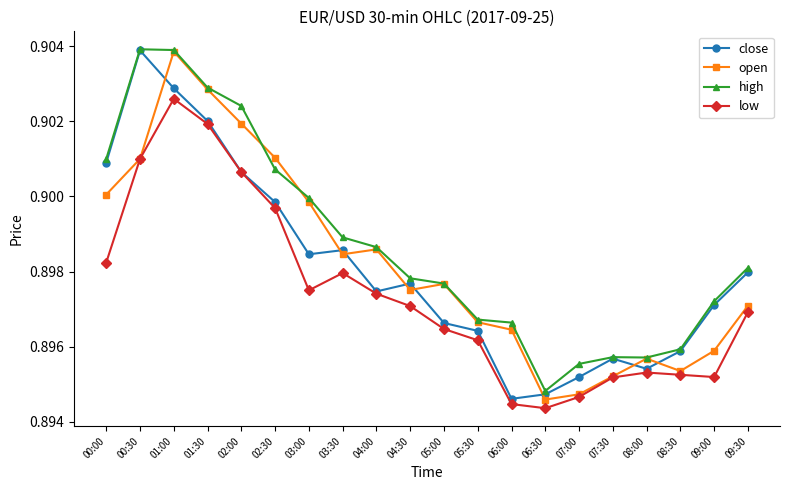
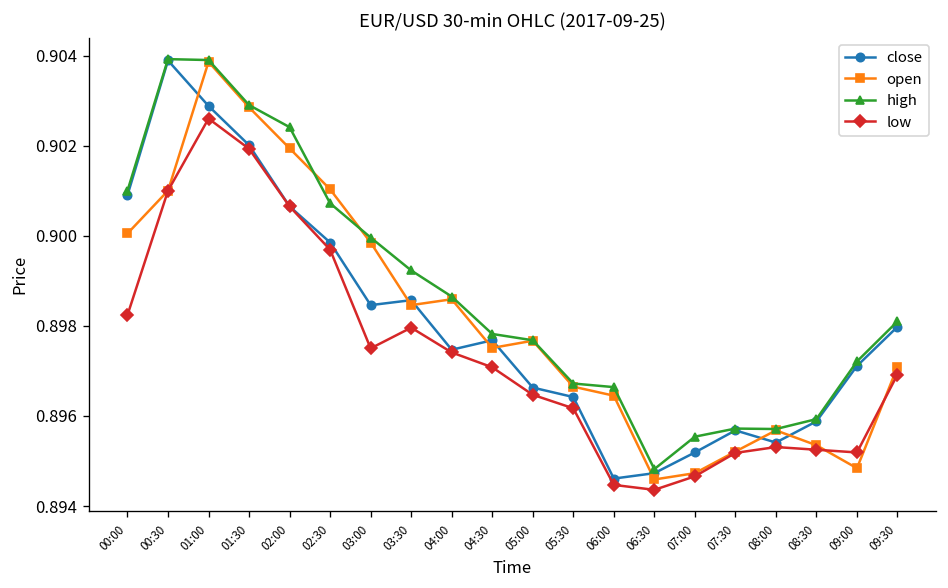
  {
    "close": {
      "00:00": 0.9009,
      "01:00": 0.9029,
      "01:30": 0.9020,
      "02:30": 0.8999,
      "03:00": 0.8985,
      "03:30": 0.8986,
      "04:30": 0.8977,
      "05:00": 0.8966,
      "05:30": 0.8964,
      "06:00": 0.8946,
      "06:30": 0.8947,
      "07:00": 0.8952,
      "08:00": 0.8954,
      "09:00": 0.8971,
      "09:30": 0.8980
    },
    "open": {
      "00:00": 0.9001,
      "02:00": 0.9019,
      "02:30": 0.9010,
      "03:00": 0.8999,
      "03:30": 0.8985,
      "04:30": 0.8975,
      "05:30": 0.8967,
      "06:00": 0.8965,
      "06:30": 0.8946,
      "07:00": 0.8947,
      "08:30": 0.8954,
-     "09:00": 0.8959,
+     "09:00": 0.8948,
      "09:30": 0.8971
    },
    "high": {
      "00:00": 0.9010,
      "02:00": 0.9024,
      "02:30": 0.9007,
      "03:00": 0.9000,
-     "03:30": 0.8989,
+     "03:30": 0.8992,
      "04:30": 0.8978,
      "05:30": 0.8967,
      "06:00": 0.8966,
      "06:30": 0.8948,
      "07:00": 0.8955,
      "09:00": 0.8972,
      "09:30": 0.8981
    },
    "low": {
      "00:00": 0.8982,
      "01:00": 0.9026,
      "01:30": 0.9019,
      "02:30": 0.8997,
      "03:00": 0.8975,
      "03:30": 0.8980,
      "04:30": 0.8971,
      "05:00": 0.8965,
      "05:30": 0.8962,
      "06:00": 0.8945,
      "06:30": 0.8944,
      "07:00": 0.8947,
      "08:00": 0.8953,
      "08:30": 0.8953,
      "09:00": 0.8952,
      "09:30": 0.8969
    }
  }
